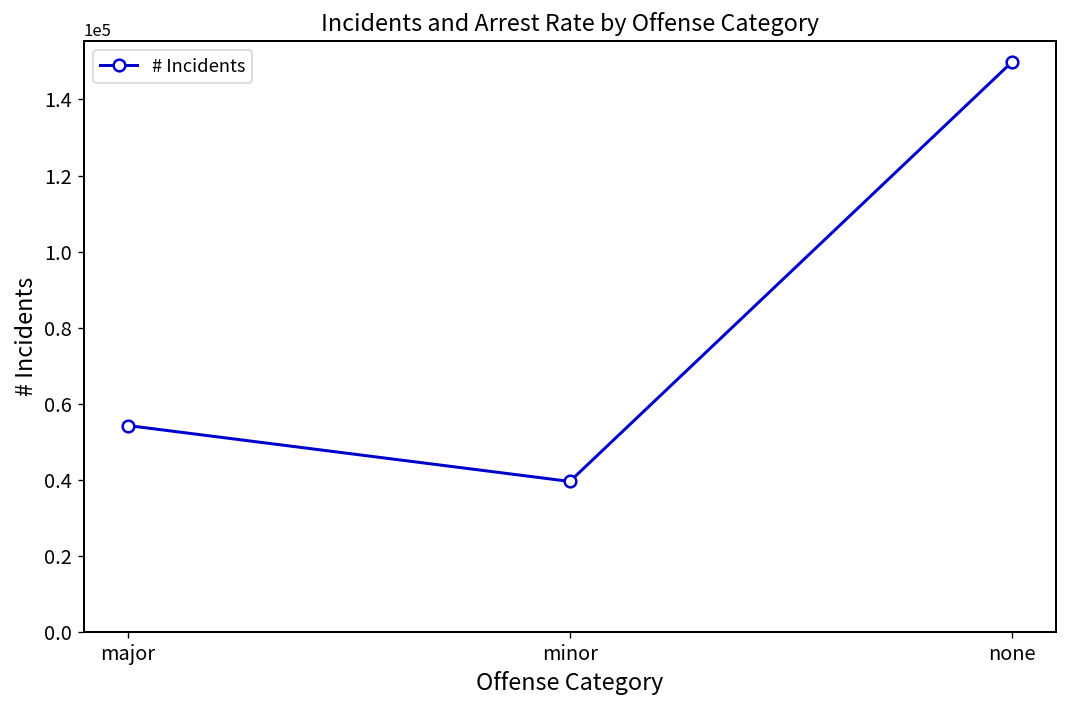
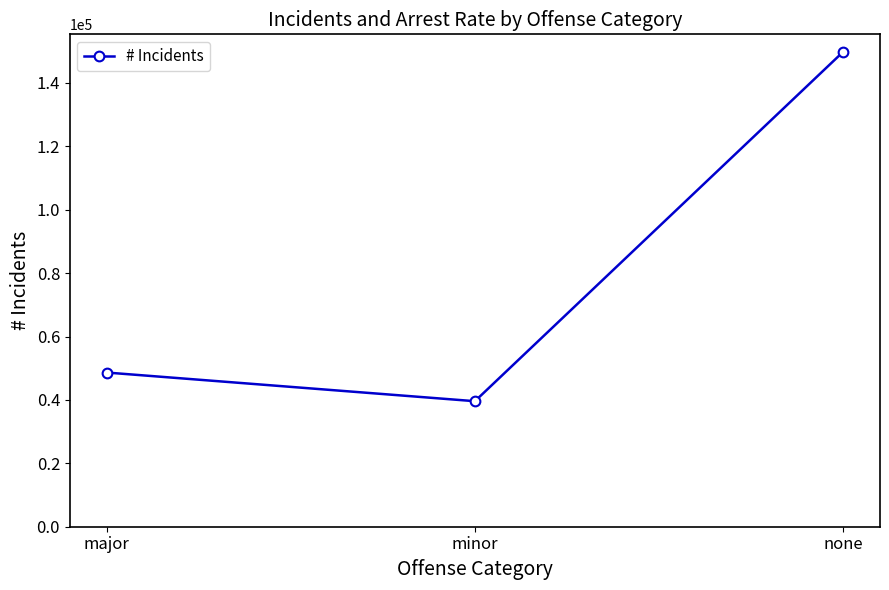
  {
-   "major": 54000,
+   "major": 49000,
    "minor": 40000,
    "none": 150000
  }
